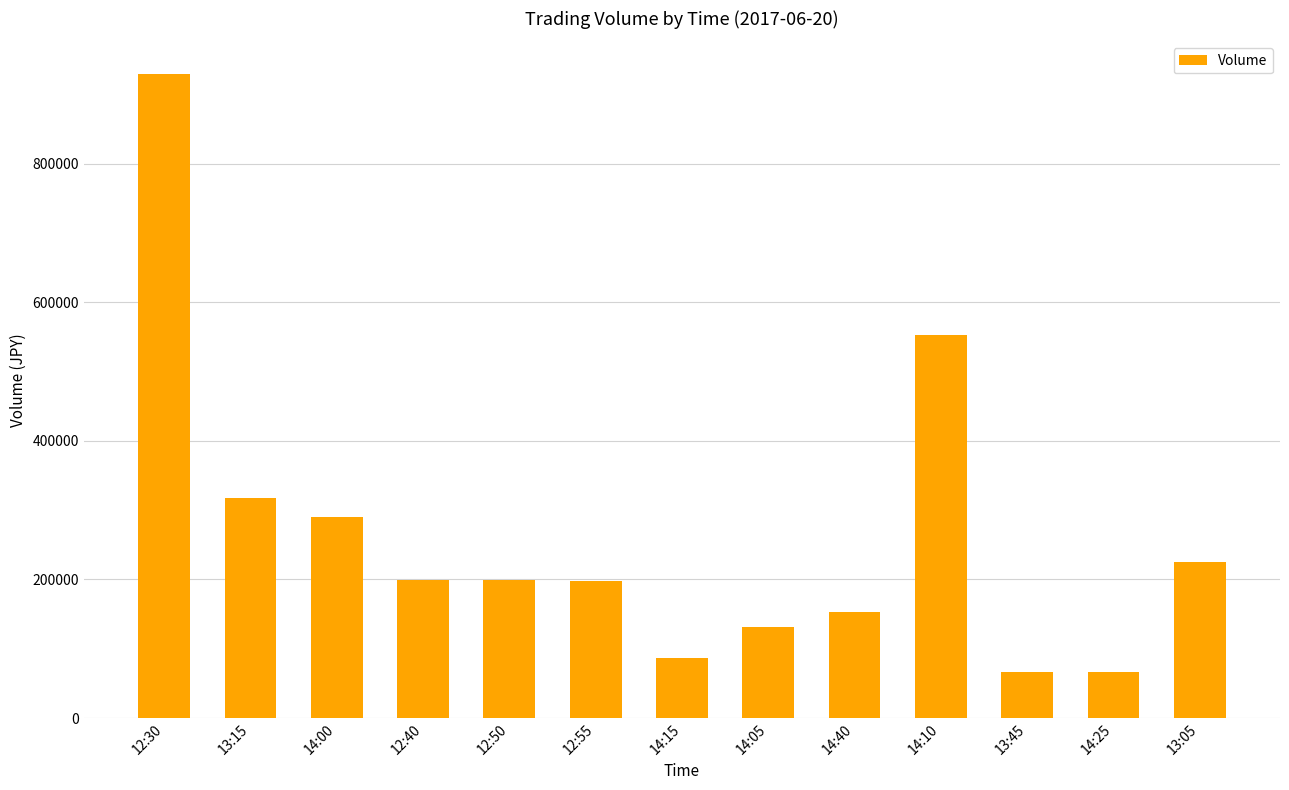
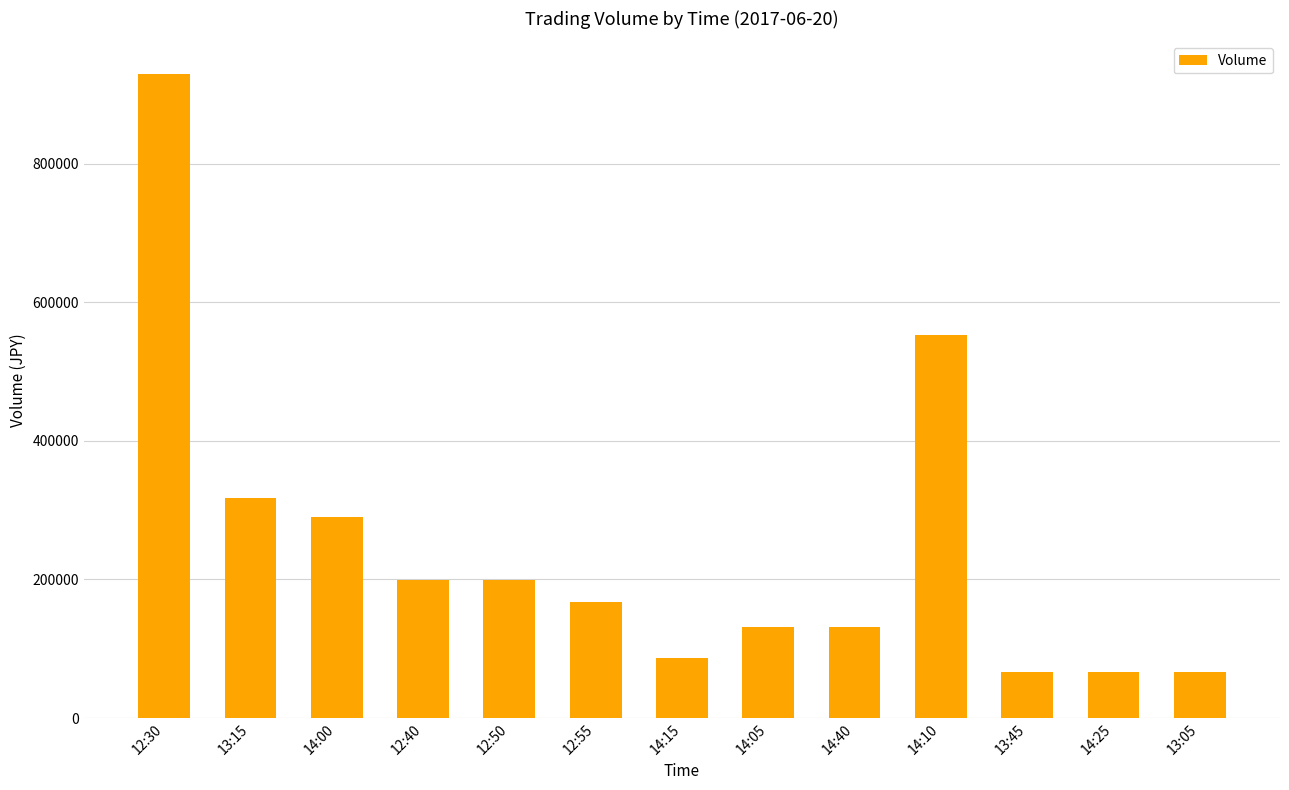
  {
    "12:30": 930000,
    "13:15": 320000,
    "14:00": 290000,
    "12:40": 200000,
    "12:50": 200000,
-   "12:55": 200000,
+   "12:55": 170000,
    "14:15": 90000,
    "14:05": 130000,
-   "14:40": 150000,
+   "14:40": 130000,
    "14:10": 550000,
    "13:45": 70000,
    "14:25": 70000,
-   "13:05": 230000
+   "13:05": 70000
  }
